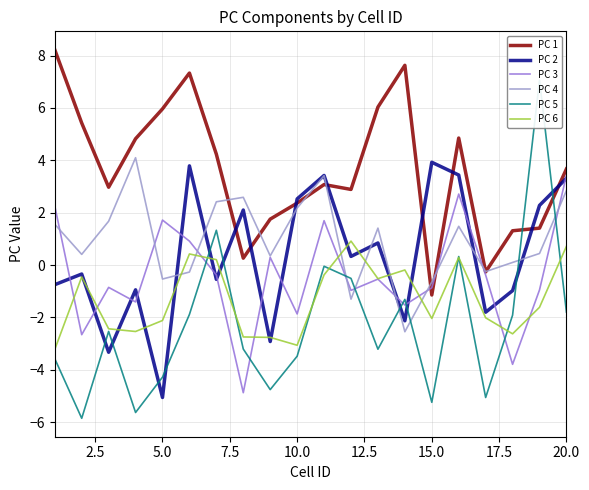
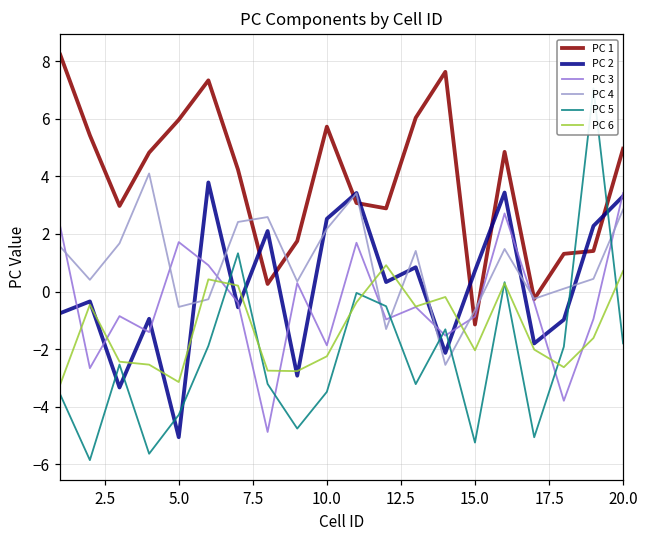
  {
    "PC 1": {
      "5.0": 6.0,
-     "10.0": 2.4,
+     "10.0": 5.7,
      "15.0": -1.1,
-     "20.0": 3.7
+     "20.0": 5.0
    },
    "PC 2": {
      "5.0": -5.1,
      "10.0": 2.5,
-     "15.0": 3.9,
+     "15.0": 0.7,
      "20.0": 3.3
    },
    "PC 5": {
      "5.0": -4.3,
      "10.0": -3.5,
      "15.0": -5.2,
      "20.0": -1.8
    },
    "PC 6": {
-     "5.0": -2.1,
-     "10.0": -3.1,
+     "5.0": -3.1,
+     "10.0": -2.2,
      "15.0": -2.0,
      "20.0": 0.7
    }
  }
